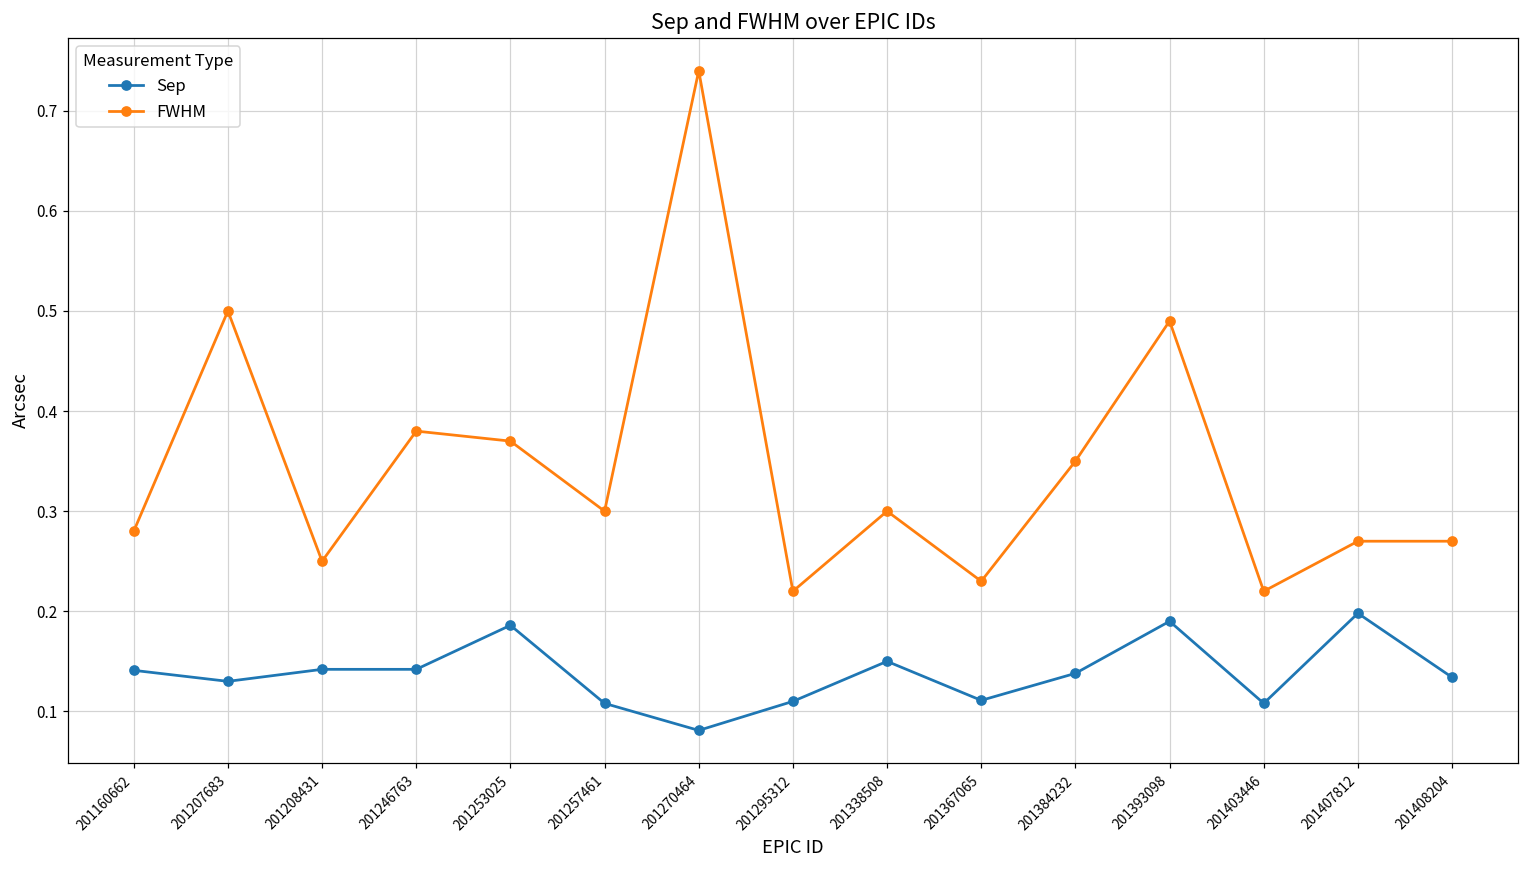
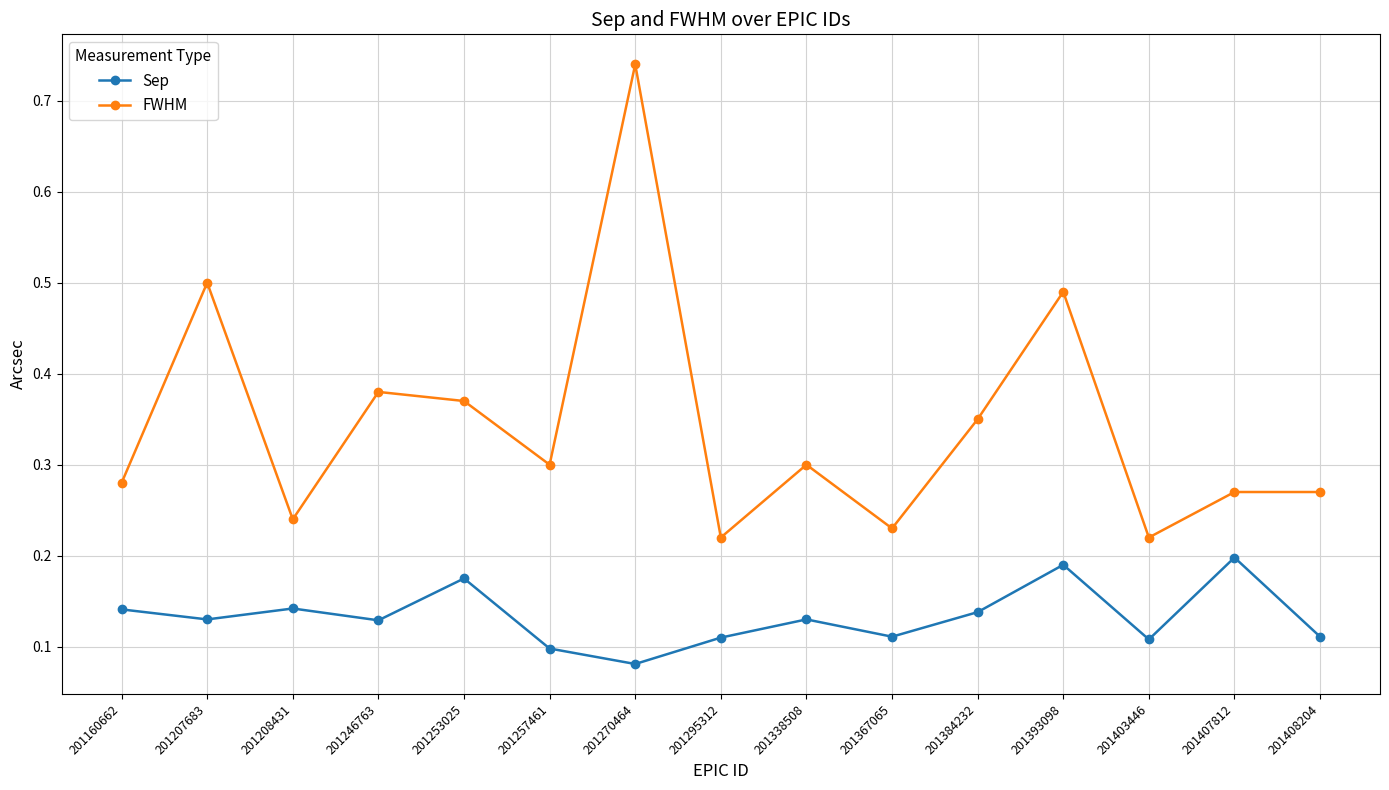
  {
    "Sep": {
      "201160662": 0.14,
      "201207683": 0.13,
      "201208431": 0.14,
-     "201246763": 0.14,
-     "201253025": 0.19,
-     "201257461": 0.11,
+     "201246763": 0.13,
+     "201253025": 0.18,
+     "201257461": 0.10,
      "201270464": 0.08,
      "201295312": 0.11,
-     "201338508": 0.15,
+     "201338508": 0.13,
      "201367065": 0.11,
      "201384232": 0.14,
      "201393098": 0.19,
      "201403446": 0.11,
      "201407812": 0.20,
-     "201408204": 0.13
+     "201408204": 0.11
    },
    "FWHM": {
      "201160662": 0.28,
      "201207683": 0.50,
-     "201208431": 0.25,
+     "201208431": 0.24,
      "201246763": 0.38,
      "201253025": 0.37,
      "201257461": 0.30,
      "201270464": 0.74,
      "201295312": 0.22,
      "201338508": 0.30,
      "201367065": 0.23,
      "201384232": 0.35,
      "201393098": 0.49,
      "201403446": 0.22,
      "201407812": 0.27,
      "201408204": 0.27
    }
  }
